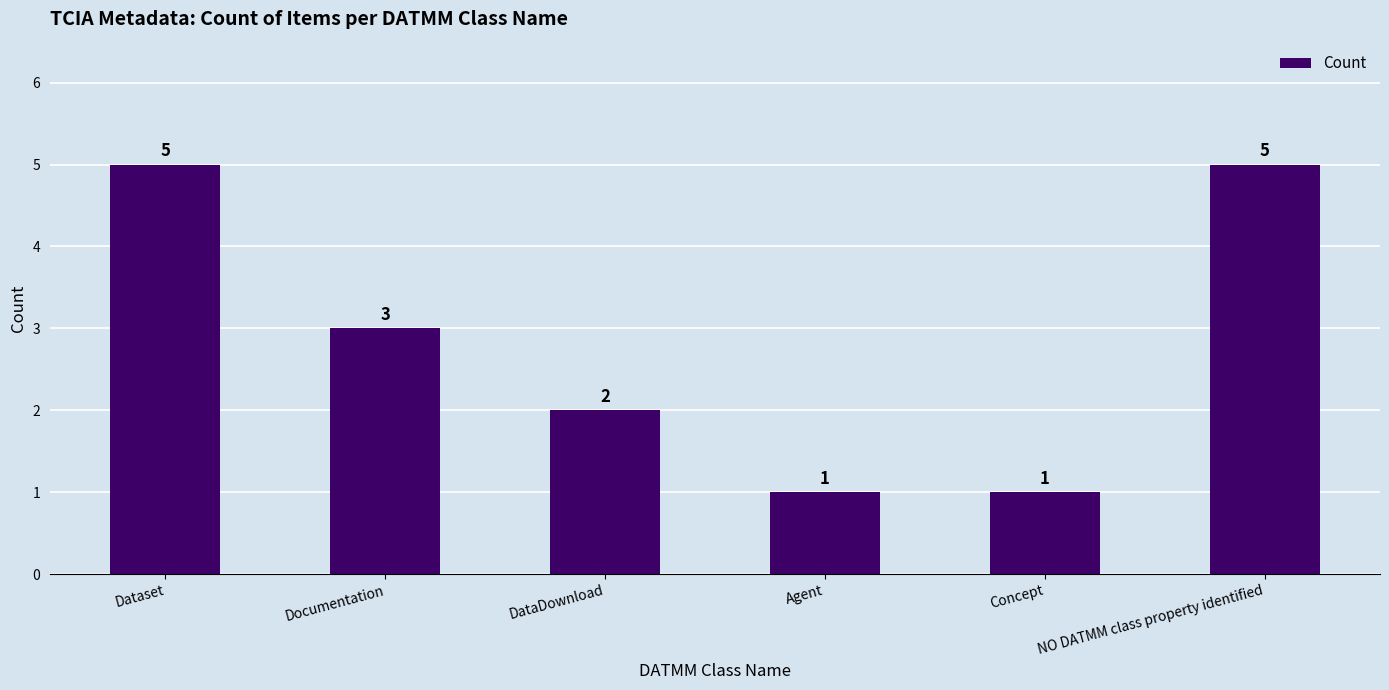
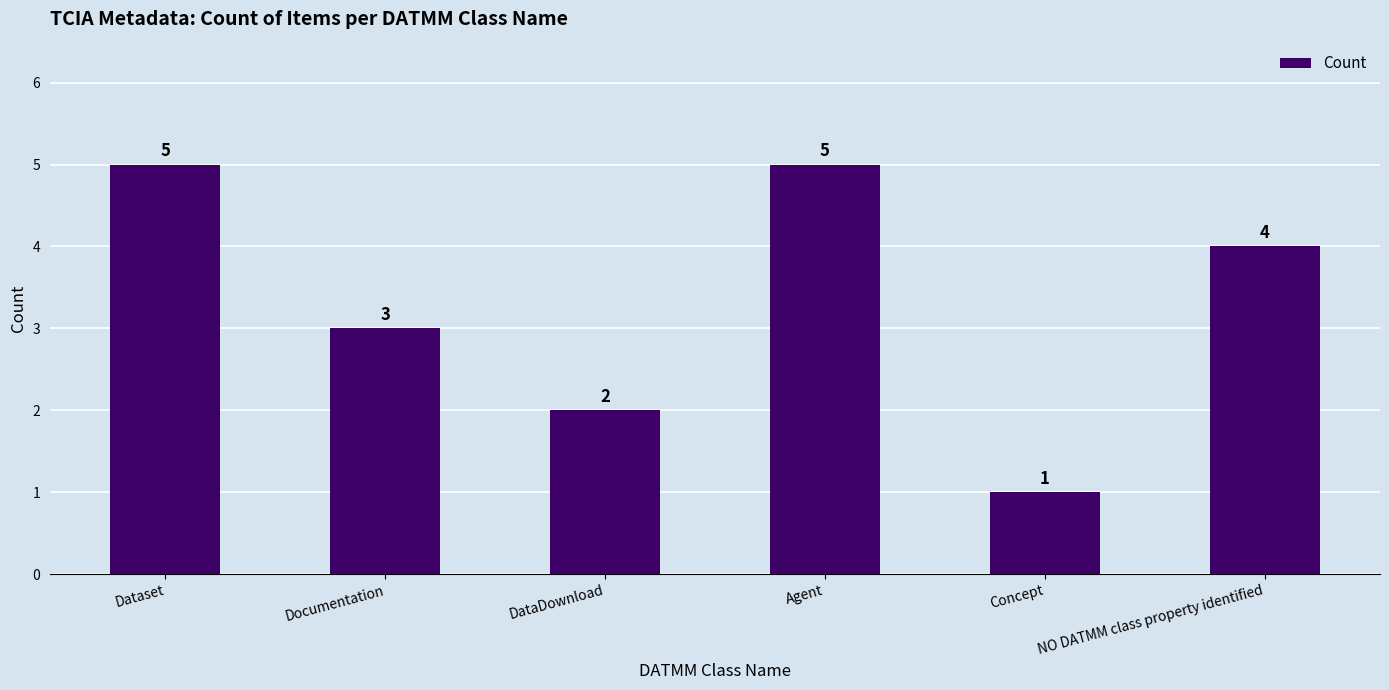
  {
    "Dataset": 5,
    "Documentation": 3,
    "DataDownload": 2,
-   "Agent": 1,
+   "Agent": 5,
    "Concept": 1,
-   "NO DATMM class property identified": 5
+   "NO DATMM class property identified": 4
  }
